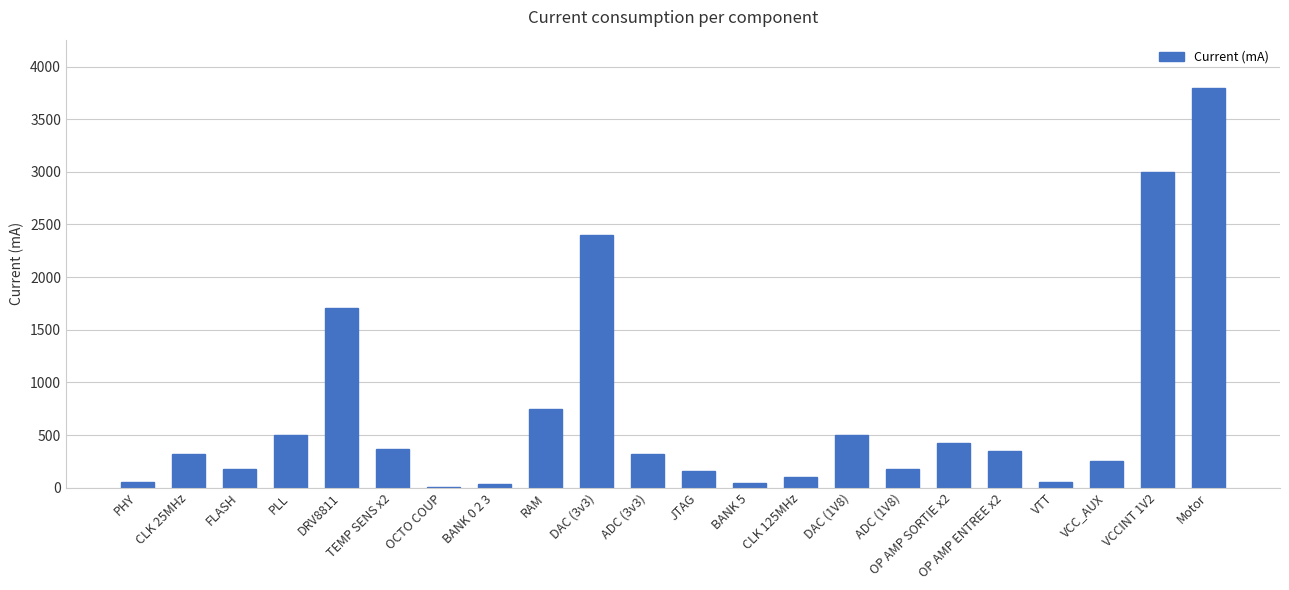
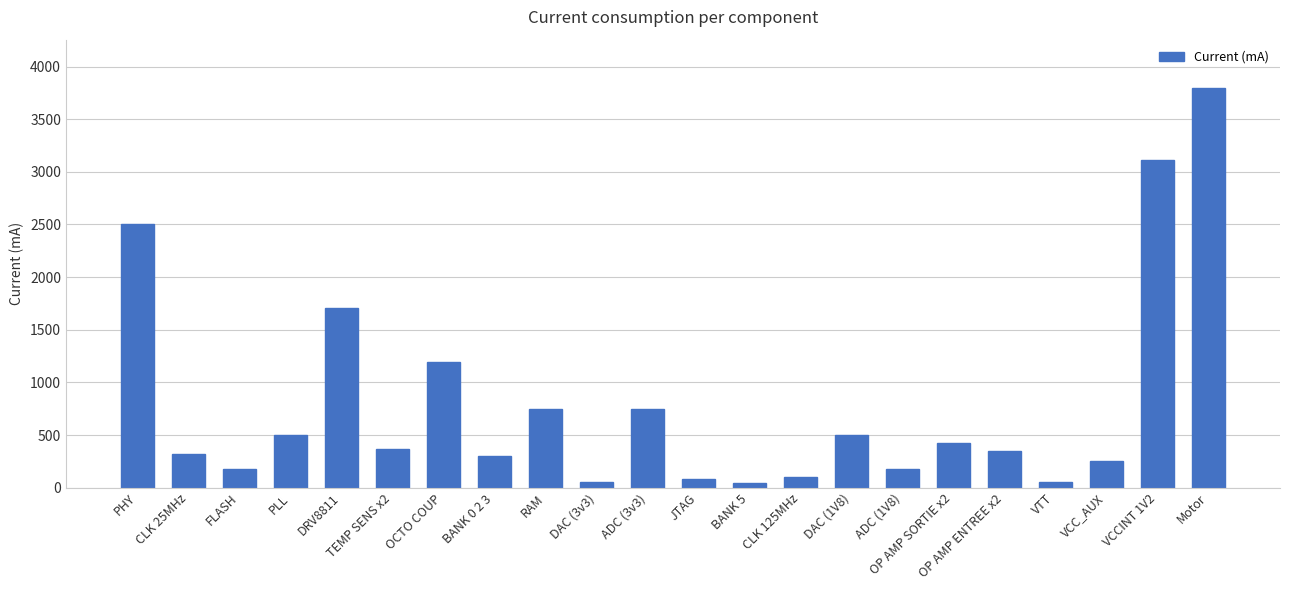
  {
-   "PHY": 50,
+   "PHY": 2510,
    "CLK 25MHz": 320,
    "FLASH": 180,
    "PLL": 500,
    "DRV8811": 1710,
    "TEMP SENS x2": 360,
-   "OCTO COUP": 10,
-   "BANK 0 2 3": 40,
+   "OCTO COUP": 1190,
+   "BANK 0 2 3": 300,
    "RAM": 750,
-   "DAC (3v3)": 2400,
-   "ADC (3v3)": 320,
-   "JTAG": 160,
+   "DAC (3v3)": 60,
+   "ADC (3v3)": 740,
+   "JTAG": 80,
    "BANK 5": 40,
    "CLK 125MHz": 100,
    "DAC (1V8)": 500,
    "ADC (1V8)": 180,
    "OP AMP SORTIE x2": 420,
    "OP AMP ENTREE x2": 340,
    "VTT": 50,
    "VCC_AUX": 250,
-   "VCCINT 1V2": 3000,
+   "VCCINT 1V2": 3120,
    "Motor": 3800
  }
